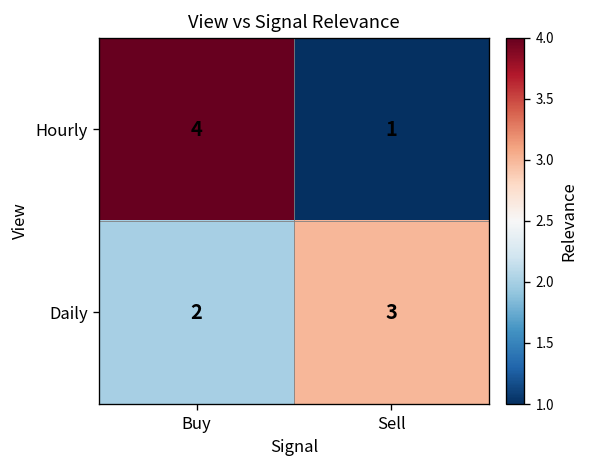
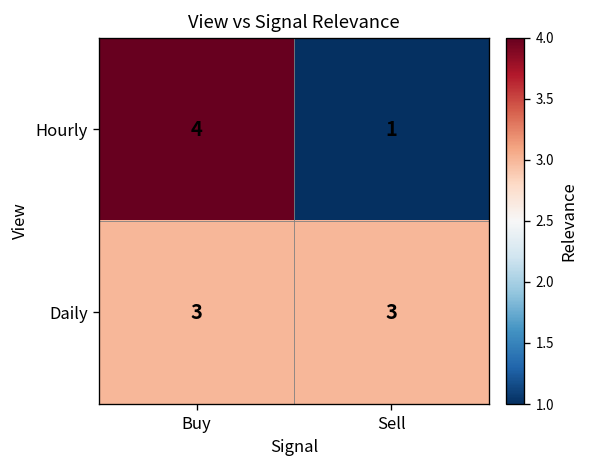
  {
    "Hourly": {
      "Buy": 4,
      "Sell": 1
    },
    "Daily": {
-     "Buy": 2,
+     "Buy": 3,
      "Sell": 3
    }
  }
